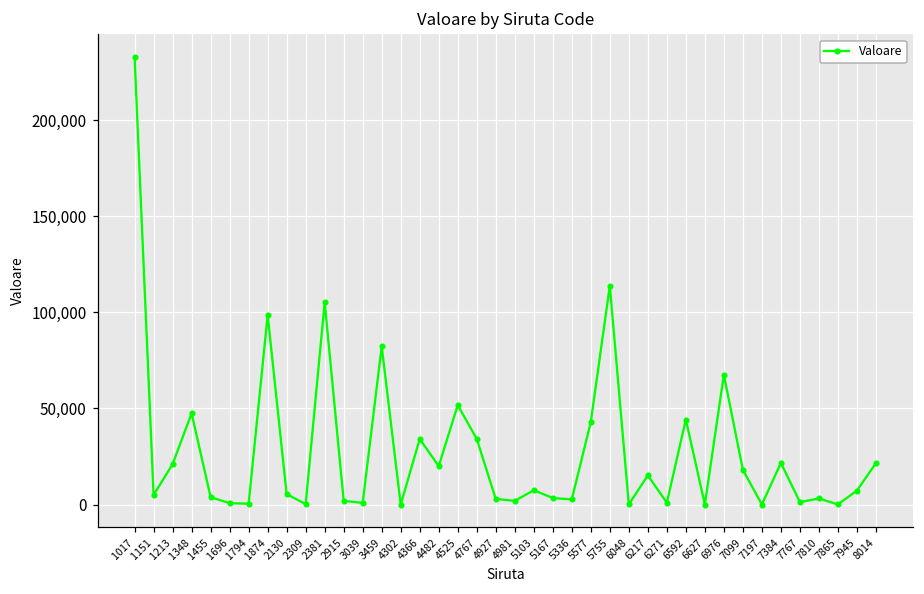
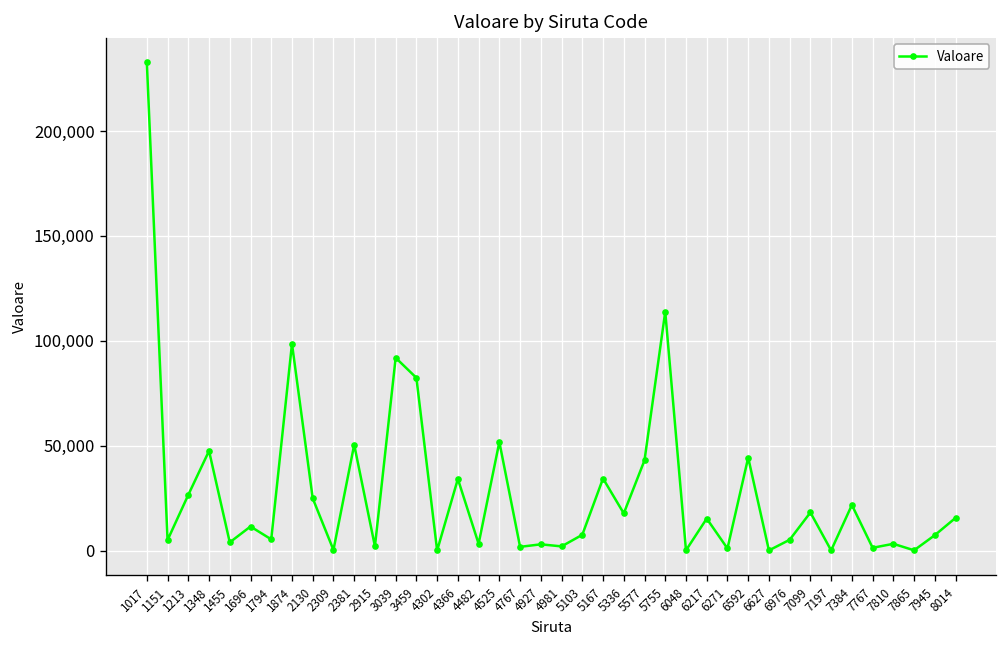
  {
    "1017": "233,000",
    "1151": "5,000",
-   "1213": "21,000",
+   "1213": "27,000",
    "1348": "47,000",
    "1455": "4,000",
-   "1696": "1,000",
-   "1794": "0",
+   "1696": "11,000",
+   "1794": "5,000",
    "1874": "99,000",
-   "2130": "5,000",
+   "2130": "25,000",
    "2309": "0",
-   "2381": "105,000",
+   "2381": "50,000",
    "2915": "2,000",
-   "3039": "1,000",
+   "3039": "92,000",
    "3459": "82,000",
    "4302": "0",
    "4366": "34,000",
-   "4482": "20,000",
+   "4482": "3,000",
    "4525": "52,000",
-   "4767": "34,000",
+   "4767": "2,000",
    "4927": "3,000",
    "4981": "2,000",
    "5103": "7,000",
-   "5167": "3,000",
-   "5336": "3,000",
+   "5167": "34,000",
+   "5336": "18,000",
    "5577": "43,000",
    "5755": "114,000",
    "6048": "0",
    "6217": "15,000",
    "6271": "1,000",
    "6592": "44,000",
    "6627": "0",
-   "6976": "68,000",
+   "6976": "5,000",
    "7099": "18,000",
    "7197": "0",
    "7384": "22,000",
    "7767": "1,000",
    "7810": "3,000",
    "7865": "0",
    "7945": "7,000",
-   "8014": "22,000"
+   "8014": "16,000"
  }
